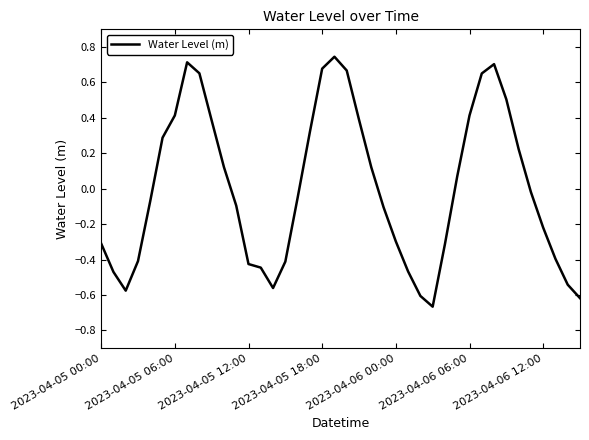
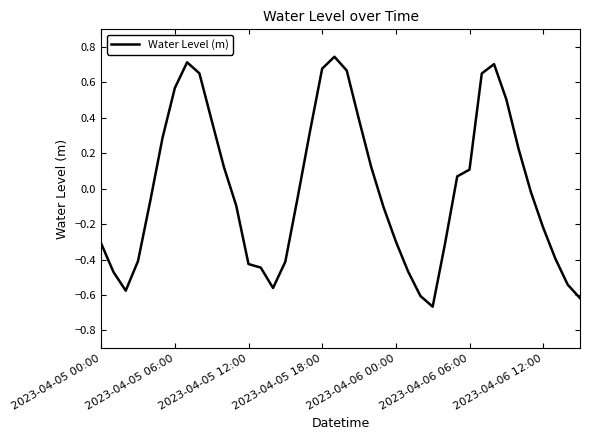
  {
    "2023-04-05 00:00": -0.31,
-   "2023-04-05 06:00": 0.41,
+   "2023-04-05 06:00": 0.57,
    "2023-04-05 12:00": -0.43,
    "2023-04-05 18:00": 0.68,
    "2023-04-06 00:00": -0.30,
-   "2023-04-06 06:00": 0.41,
+   "2023-04-06 06:00": 0.11,
    "2023-04-06 12:00": -0.22
  }
